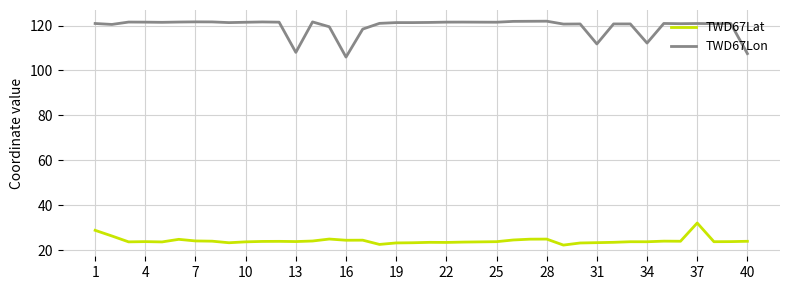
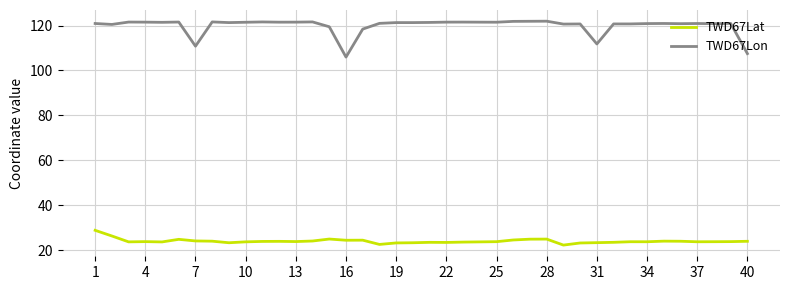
  {
    "TWD67Lat": {
      "1": 29,
      "4": 24,
      "7": 24,
      "10": 24,
      "13": 24,
      "16": 24,
      "19": 23,
      "22": 23,
      "25": 24,
      "28": 25,
      "31": 23,
      "34": 24,
-     "37": 32,
+     "37": 24,
      "40": 24
    },
    "TWD67Lon": {
      "1": 121,
      "4": 121,
-     "7": 122,
+     "7": 111,
      "10": 121,
-     "13": 108,
+     "13": 121,
      "16": 106,
      "19": 121,
      "22": 122,
      "25": 121,
      "28": 122,
      "31": 112,
-     "34": 112,
+     "34": 121,
      "37": 121,
      "40": 107
    }
  }
